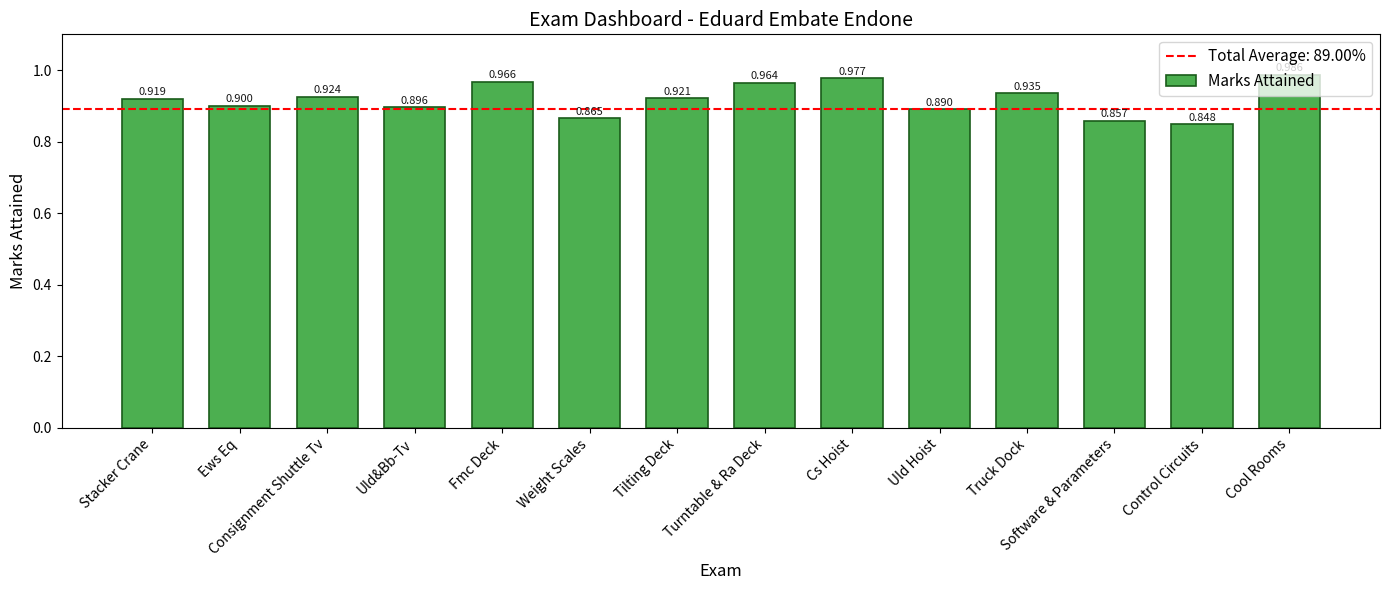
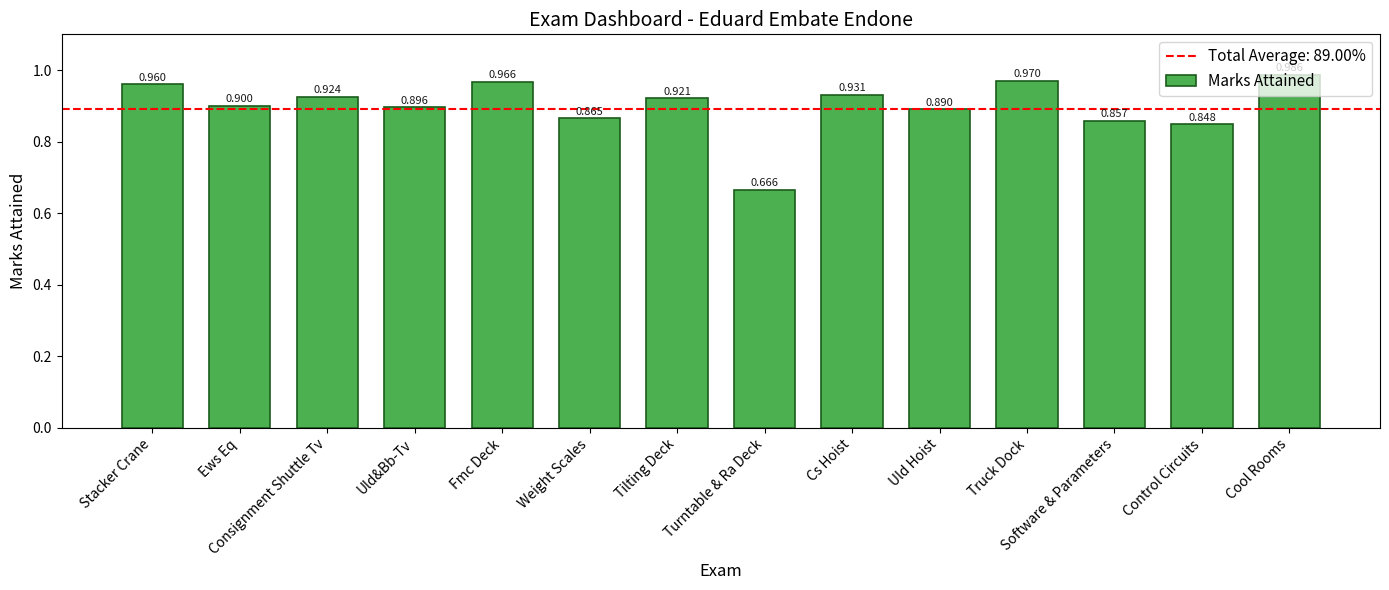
  {
-   "Stacker Crane": 0.919,
+   "Stacker Crane": 0.960,
    "Ews Eq": 0.900,
    "Consignment Shuttle Tv": 0.924,
    "Uld&Bb-Tv": 0.896,
    "Fmc Deck": 0.966,
    "Weight Scales": 0.865,
    "Tilting Deck": 0.921,
-   "Turntable & Ra Deck": 0.964,
-   "Cs Hoist": 0.977,
+   "Turntable & Ra Deck": 0.666,
+   "Cs Hoist": 0.931,
    "Uld Hoist": 0.890,
-   "Truck Dock": 0.935,
+   "Truck Dock": 0.970,
    "Software & Parameters": 0.857,
    "Control Circuits": 0.848
  }
